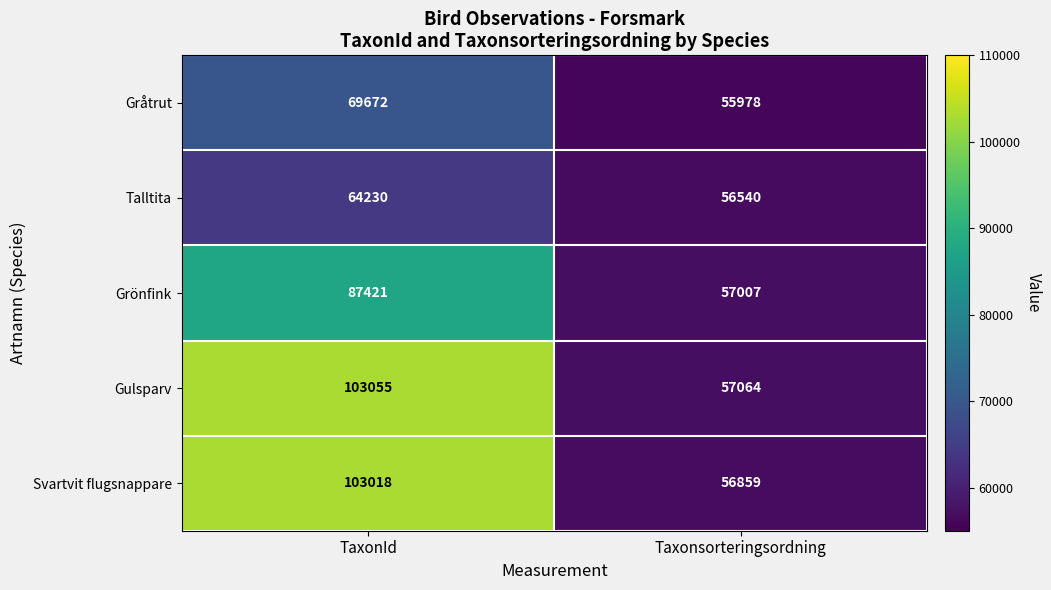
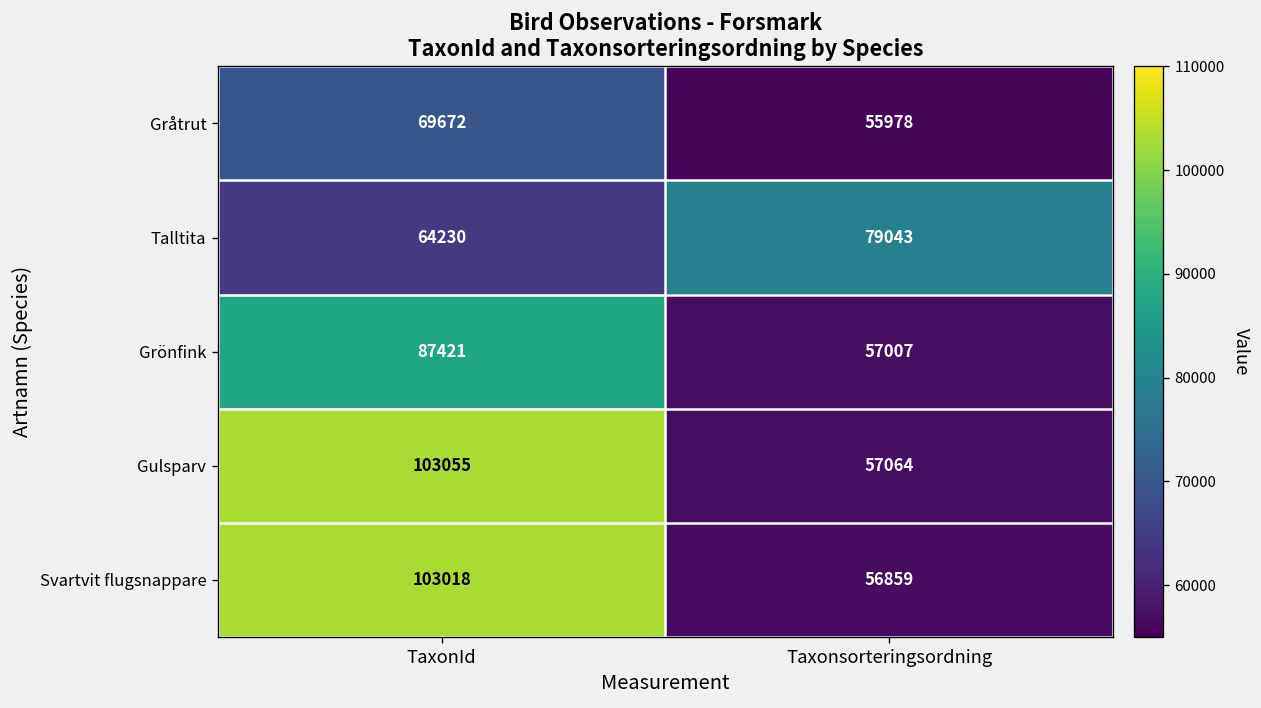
  {
    "Gråtrut": {
      "TaxonId": 69672,
      "Taxonsorteringsordning": 55978
    },
    "Talltita": {
      "TaxonId": 64230,
-     "Taxonsorteringsordning": 56540
+     "Taxonsorteringsordning": 79043
    },
    "Grönfink": {
      "TaxonId": 87421,
      "Taxonsorteringsordning": 57007
    },
    "Gulsparv": {
      "TaxonId": 103055,
      "Taxonsorteringsordning": 57064
    },
    "Svartvit flugsnappare": {
      "TaxonId": 103018,
      "Taxonsorteringsordning": 56859
    }
  }
